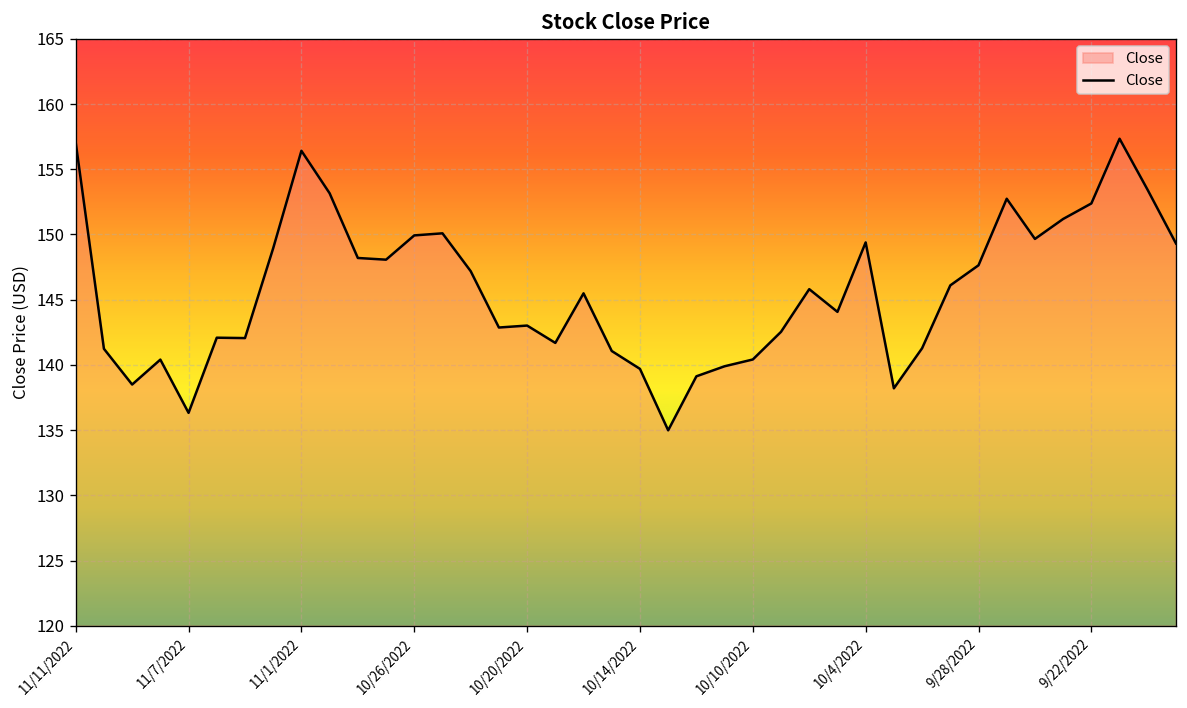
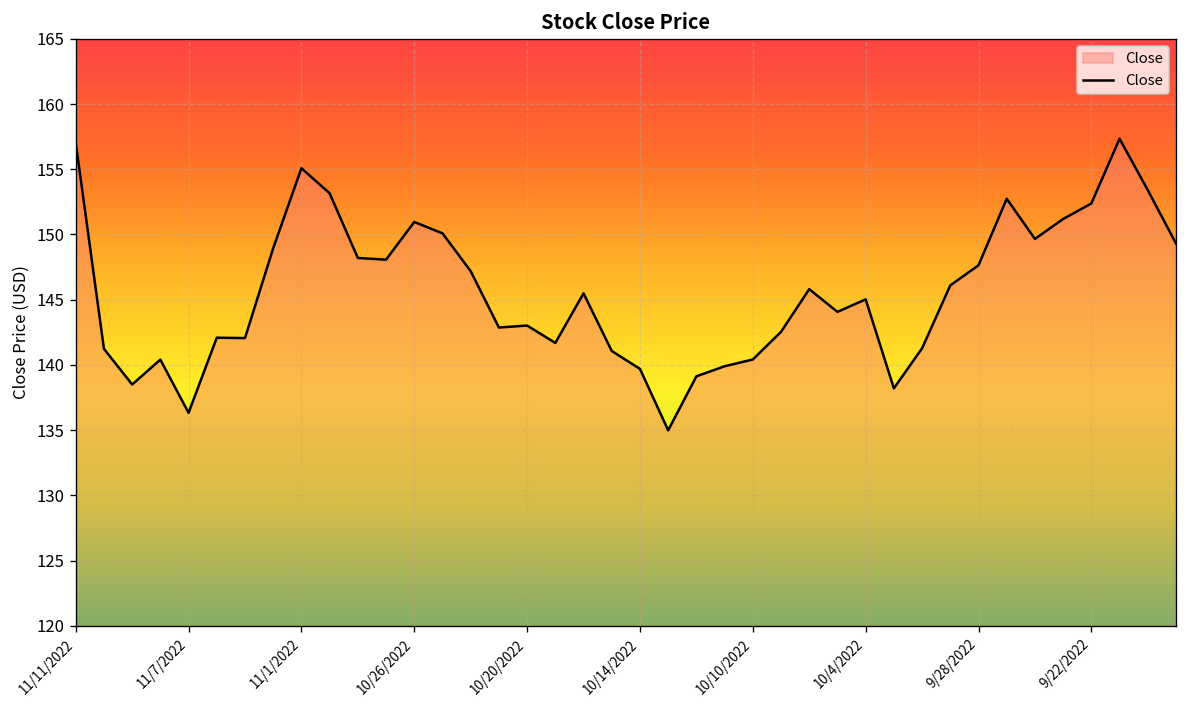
  {
    "11/11/2022": 157.1,
    "11/7/2022": 136.3,
-   "11/1/2022": 156.4,
-   "10/26/2022": 149.9,
+   "11/1/2022": 155.1,
+   "10/26/2022": 151.0,
    "10/20/2022": 143.0,
    "10/14/2022": 139.7,
    "10/10/2022": 140.4,
-   "10/4/2022": 149.4,
+   "10/4/2022": 145.0,
    "9/28/2022": 147.6,
    "9/22/2022": 152.4
  }
